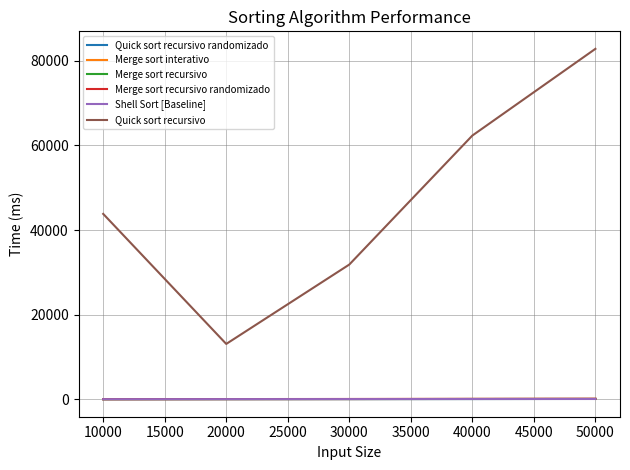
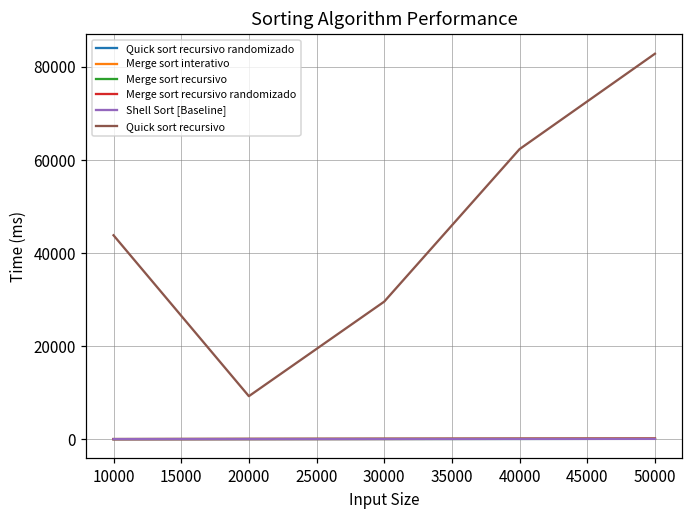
  {
    "Shell Sort [Baseline]": {
      "10000": 0,
      "20000": 0,
      "30000": 0,
      "40000": 0,
      "50000": 0
    },
    "Quick sort recursivo": {
      "10000": 44000,
-     "20000": 13000,
-     "30000": 32000,
+     "20000": 9000,
+     "30000": 30000,
      "40000": 62000,
      "50000": 83000
    }
  }
